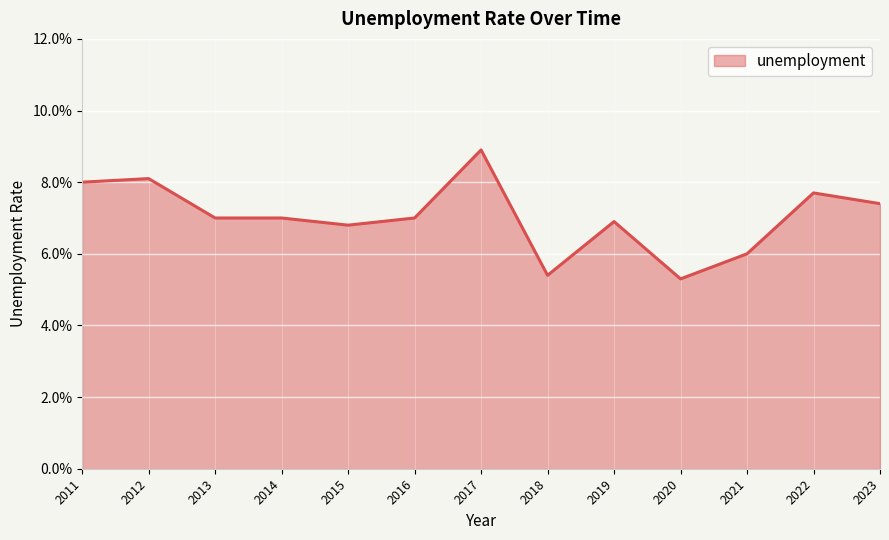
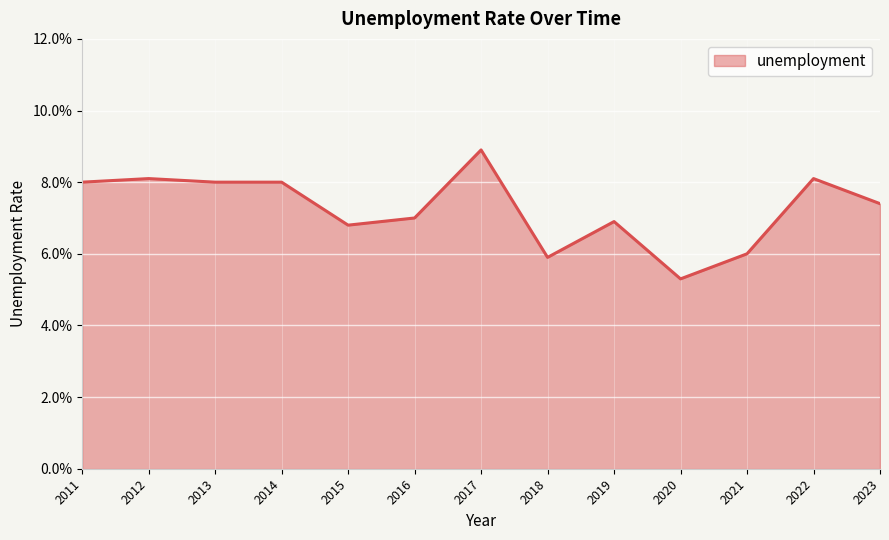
  {
    "2011": "8.0%",
    "2012": "8.1%",
-   "2013": "7.0%",
-   "2014": "7.0%",
+   "2013": "8.0%",
+   "2014": "8.0%",
    "2015": "6.8%",
    "2016": "7.0%",
    "2017": "8.9%",
-   "2018": "5.4%",
+   "2018": "5.9%",
    "2019": "6.9%",
    "2020": "5.3%",
    "2021": "6.0%",
-   "2022": "7.7%",
+   "2022": "8.1%",
    "2023": "7.4%"
  }
